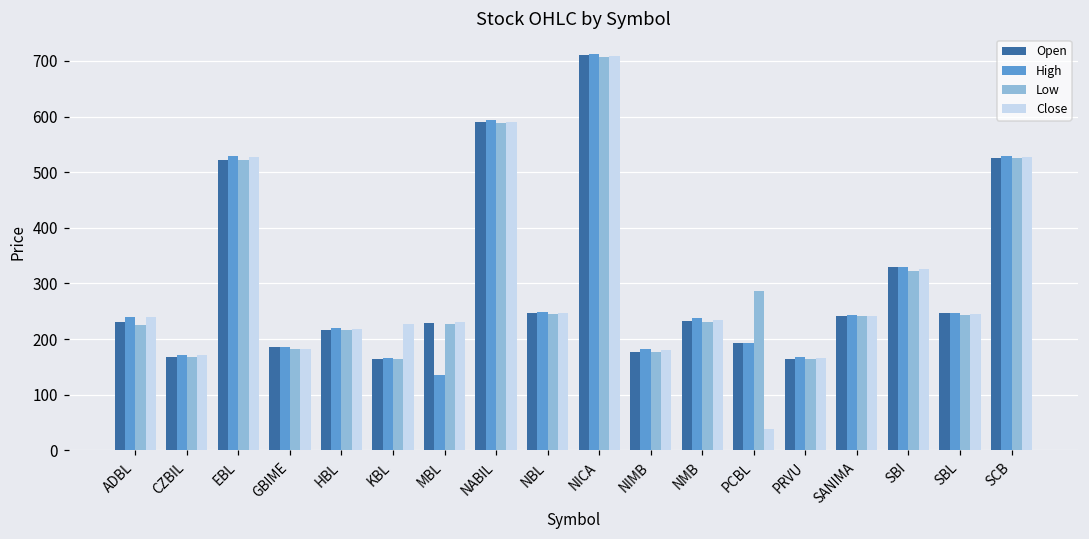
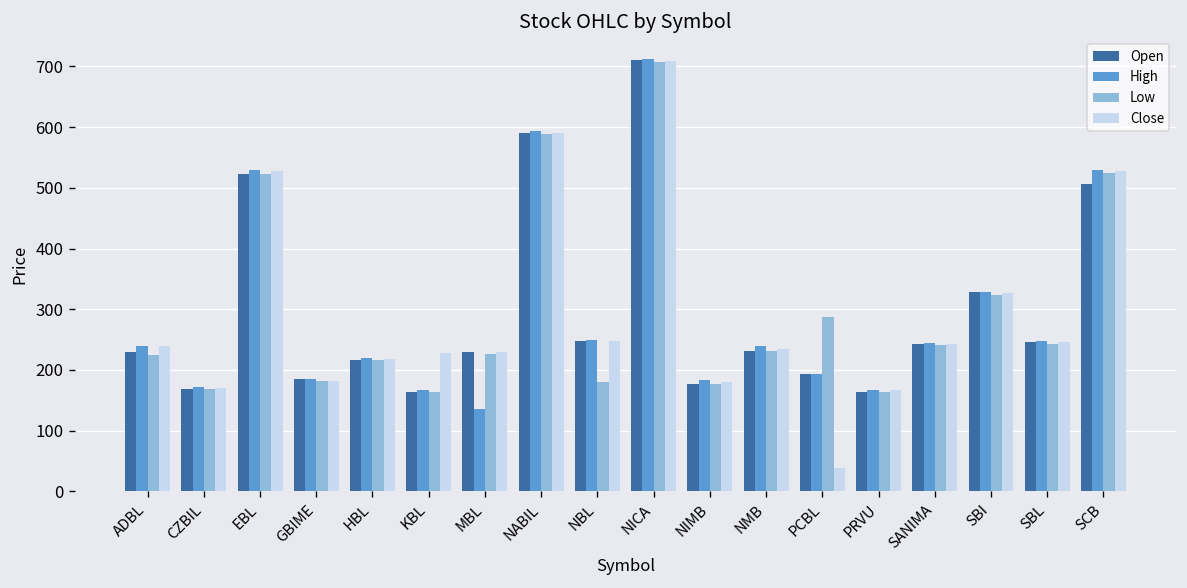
  {
    "Open": {
      "ADBL": 230,
      "CZBIL": 170,
      "EBL": 520,
      "GBIME": 190,
      "HBL": 220,
      "KBL": 160,
      "MBL": 230,
      "NABIL": 590,
      "NBL": 250,
      "NICA": 710,
      "NIMB": 180,
      "NMB": 230,
      "PCBL": 190,
      "PRVU": 160,
      "SANIMA": 240,
      "SBI": 330,
      "SBL": 250,
-     "SCB": 530
+     "SCB": 510
    },
    "High": {
      "ADBL": 240,
      "CZBIL": 170,
      "EBL": 530,
      "GBIME": 190,
      "HBL": 220,
      "KBL": 170,
      "MBL": 140,
      "NABIL": 590,
      "NBL": 250,
      "NICA": 710,
      "NIMB": 180,
      "NMB": 240,
      "PCBL": 190,
      "PRVU": 170,
      "SANIMA": 240,
      "SBI": 330,
      "SBL": 250,
      "SCB": 530
    },
    "Low": {
      "ADBL": 230,
      "CZBIL": 170,
      "EBL": 520,
      "GBIME": 180,
      "HBL": 220,
      "KBL": 160,
      "MBL": 230,
      "NABIL": 590,
-     "NBL": 250,
+     "NBL": 180,
      "NICA": 710,
      "NIMB": 180,
      "NMB": 230,
      "PCBL": 290,
      "PRVU": 160,
      "SANIMA": 240,
      "SBI": 320,
      "SBL": 240,
      "SCB": 530
    },
    "Close": {
      "ADBL": 240,
      "CZBIL": 170,
      "EBL": 530,
      "GBIME": 180,
      "HBL": 220,
      "KBL": 230,
      "MBL": 230,
      "NABIL": 590,
      "NBL": 250,
      "NICA": 710,
      "NIMB": 180,
      "NMB": 240,
      "PCBL": 40,
      "PRVU": 170,
      "SANIMA": 240,
      "SBI": 330,
      "SBL": 250,
      "SCB": 530
    }
  }
